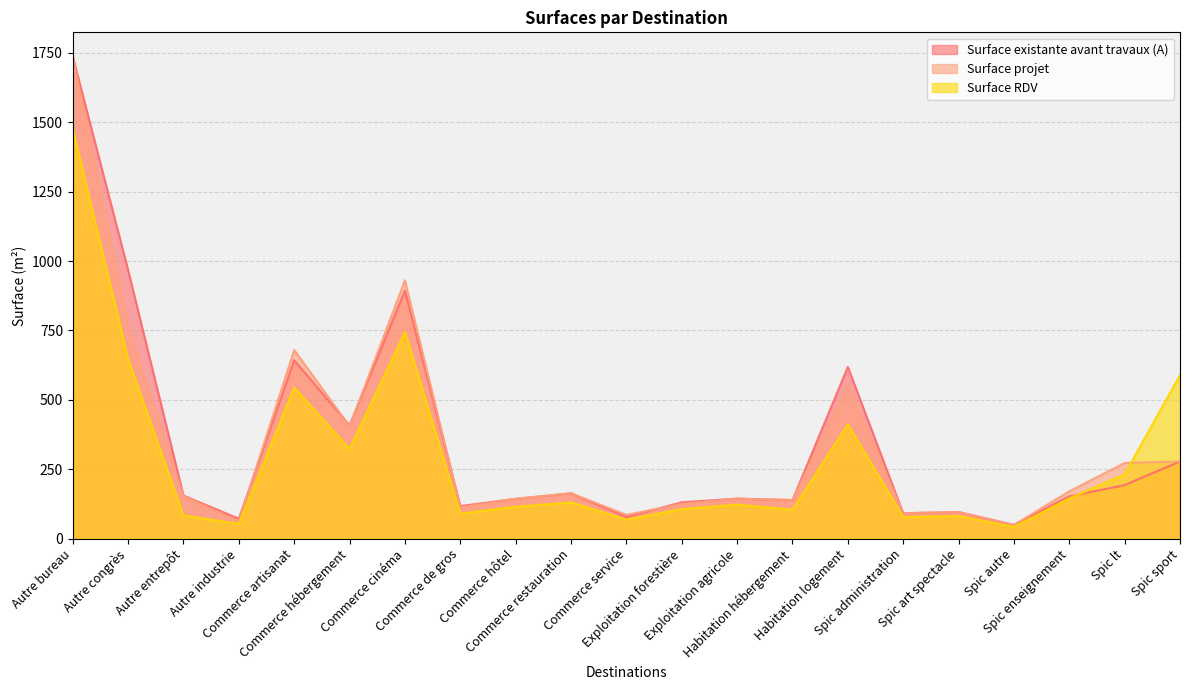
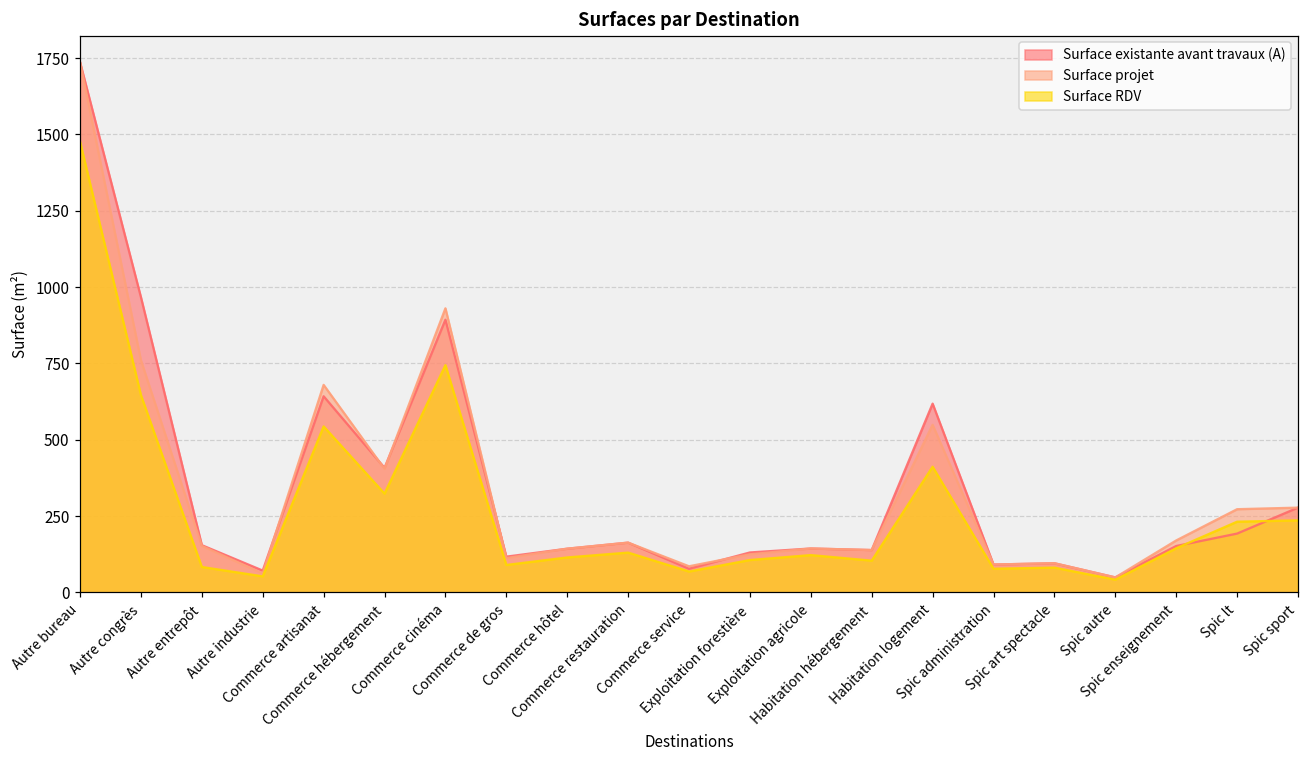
  {
    "Surface RDV": {
      "Autre bureau": 1480,
      "Autre congrès": 650,
      "Autre entrepôt": 80,
      "Commerce artisanat": 540,
      "Commerce hébergement": 320,
      "Commerce cinéma": 740,
      "Commerce de gros": 90,
      "Commerce hôtel": 110,
      "Commerce restauration": 130,
      "Exploitation forestière": 110,
      "Exploitation agricole": 120,
      "Habitation hébergement": 100,
      "Habitation logement": 410,
      "Spic administration": 80,
      "Spic art spectacle": 80,
      "Spic lt": 230,
-     "Spic sport": 590
+     "Spic sport": 240
    }
  }
